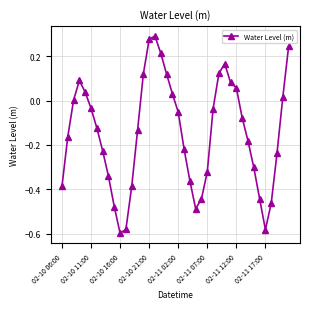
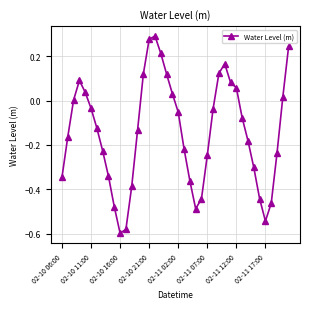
  {
-   "02-10 06:00": -0.39,
+   "02-10 06:00": -0.35,
    "02-10 11:00": -0.04,
    "02-10 16:00": -0.60,
    "02-10 21:00": 0.28,
    "02-11 02:00": -0.05,
-   "02-11 07:00": -0.32,
+   "02-11 07:00": -0.25,
    "02-11 12:00": 0.06,
-   "02-11 17:00": -0.58
+   "02-11 17:00": -0.54
  }
